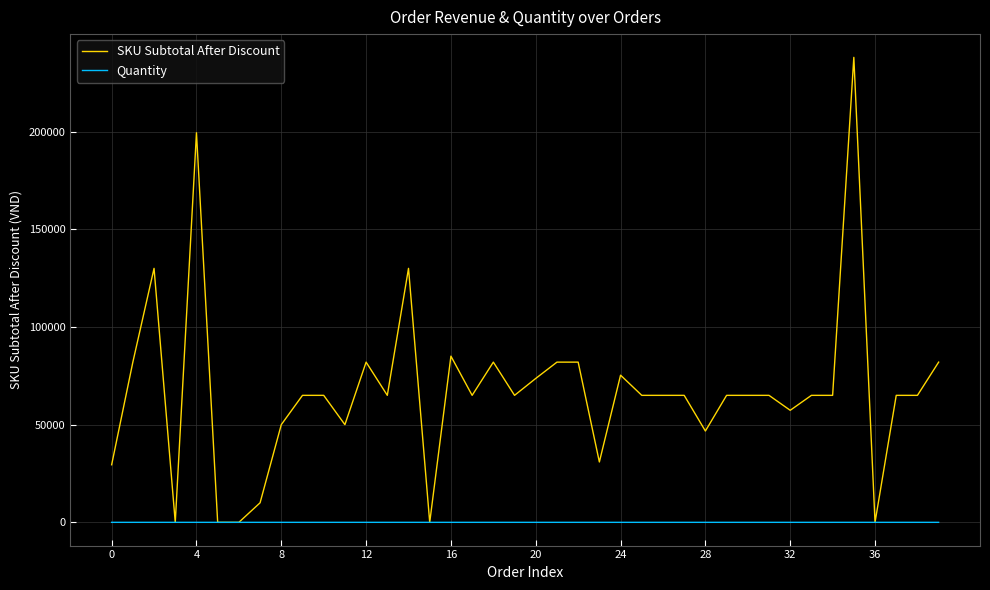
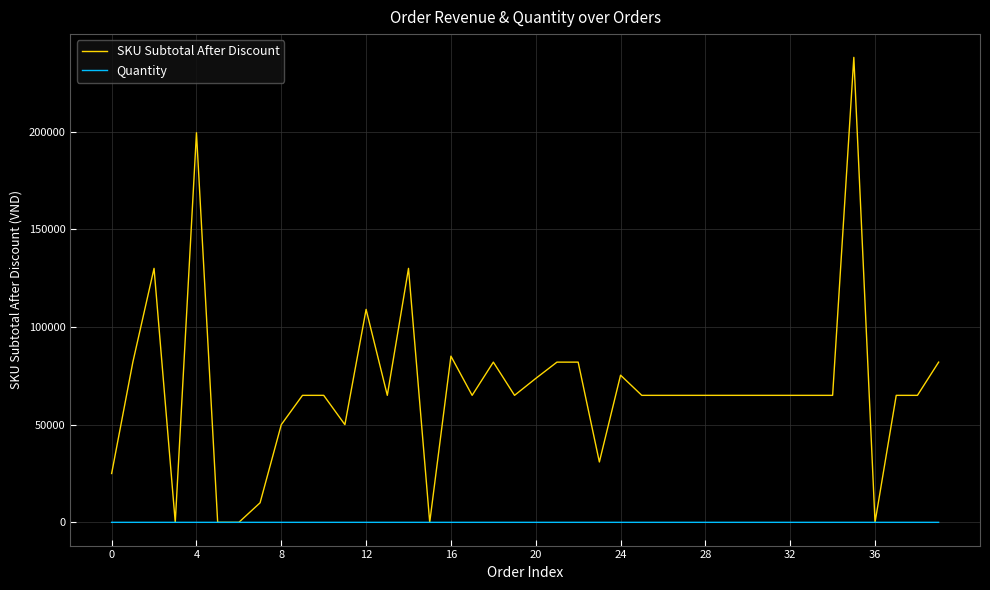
  {
    "SKU Subtotal After Discount": {
-     "0": 29000,
+     "0": 25000,
      "4": 199000,
      "8": 50000,
-     "12": 82000,
+     "12": 109000,
      "16": 85000,
      "20": 74000,
      "24": 75000,
-     "28": 47000,
-     "32": 57000
+     "28": 65000,
+     "32": 65000
    },
    "Quantity": {
      "0": 0,
      "4": 0,
      "8": 0,
      "12": 0,
      "16": 0,
      "20": 0,
      "24": 0,
      "28": 0,
      "32": 0
    }
  }
